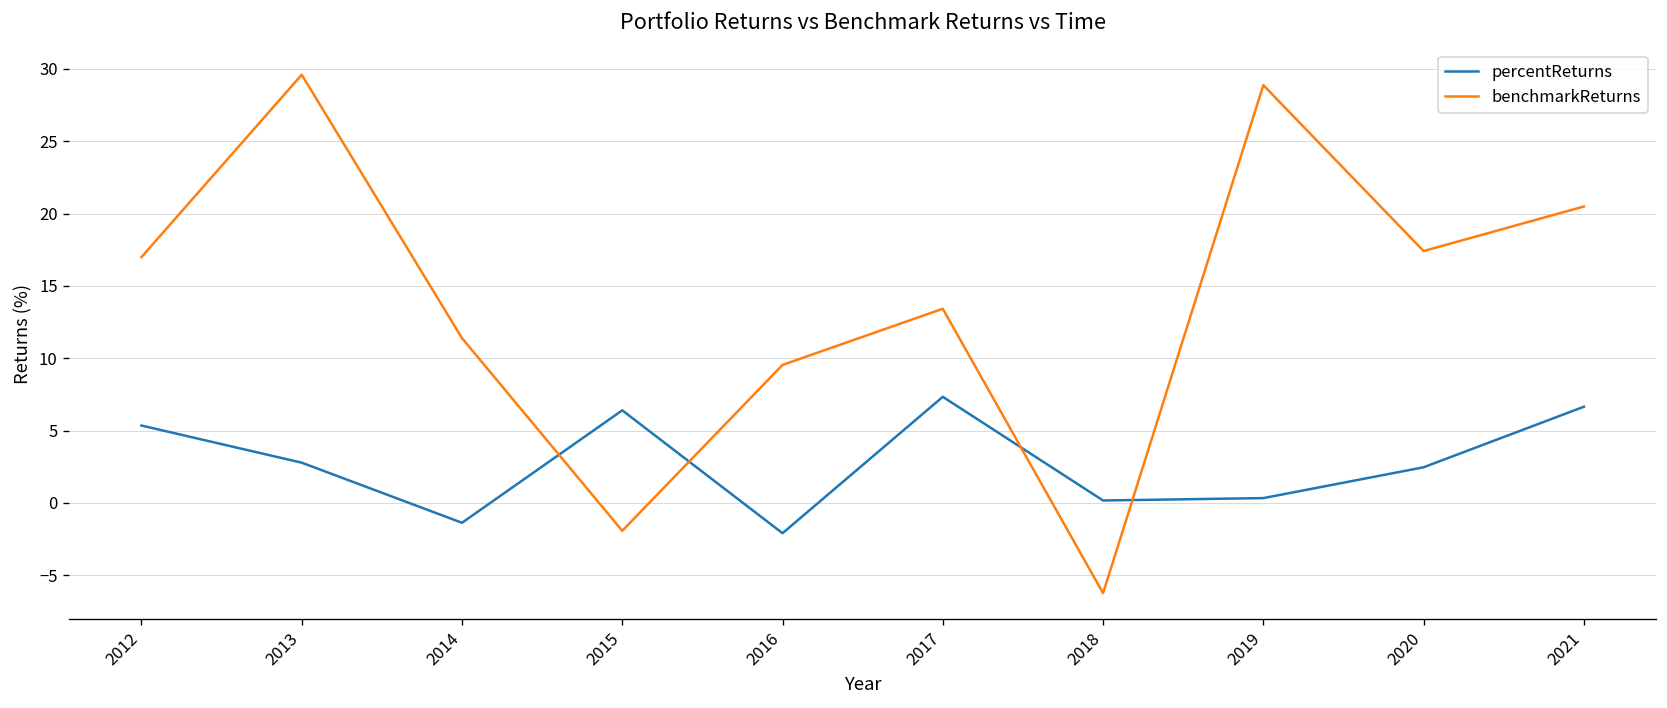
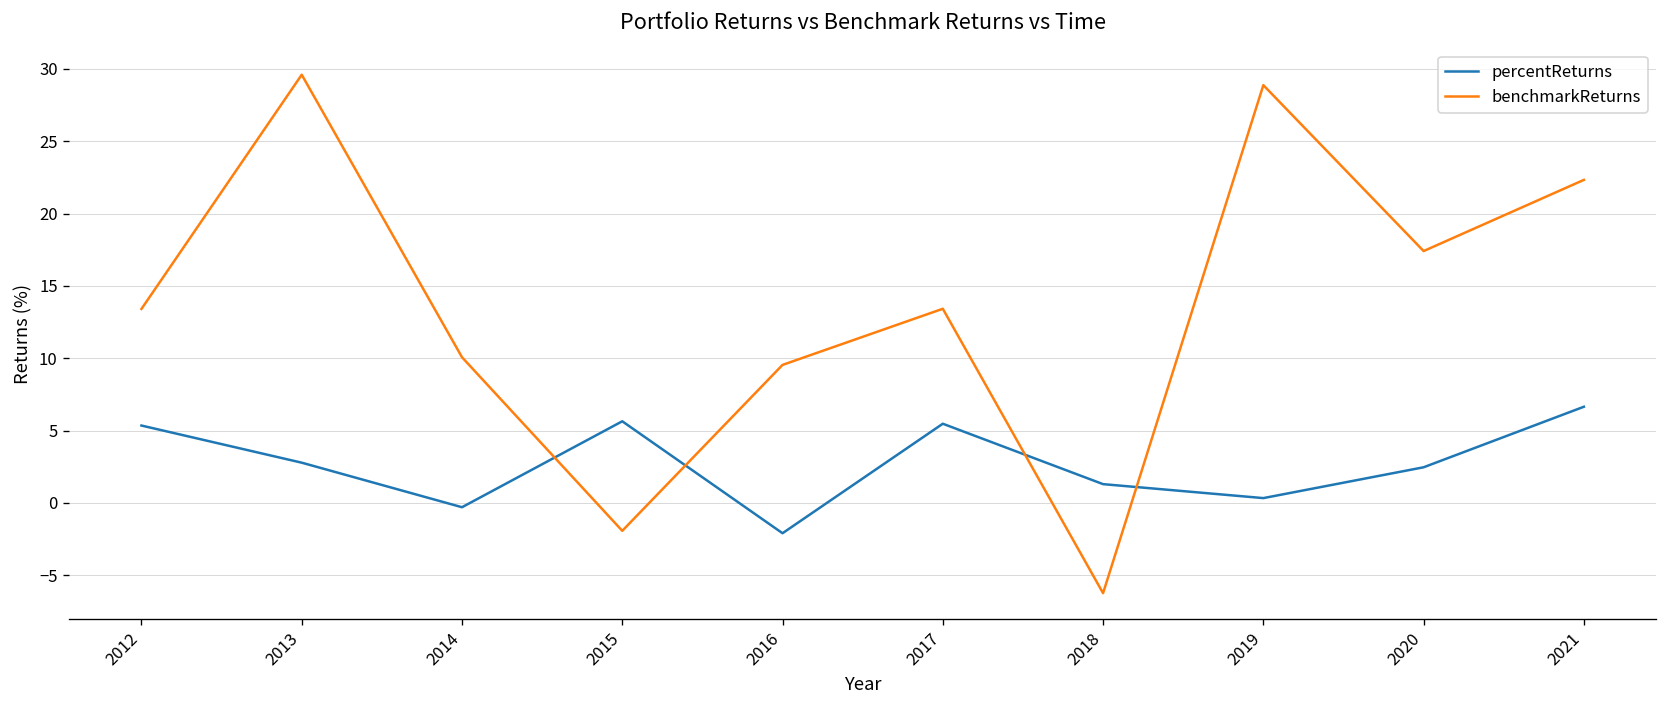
  {
    "percentReturns": {
      "2012": 5.3,
      "2013": 2.8,
-     "2014": -1.4,
-     "2015": 6.4,
+     "2014": -0.3,
+     "2015": 5.6,
      "2016": -2.1,
-     "2017": 7.3,
-     "2018": 0.2,
+     "2017": 5.5,
+     "2018": 1.3,
      "2019": 0.3,
      "2020": 2.5,
      "2021": 6.6
    },
    "benchmarkReturns": {
-     "2012": 17.0,
+     "2012": 13.4,
      "2013": 29.6,
-     "2014": 11.4,
+     "2014": 10.1,
      "2015": -1.9,
      "2016": 9.5,
      "2017": 13.4,
      "2018": -6.2,
      "2019": 28.9,
      "2020": 17.4,
-     "2021": 20.5
+     "2021": 22.3
    }
  }
